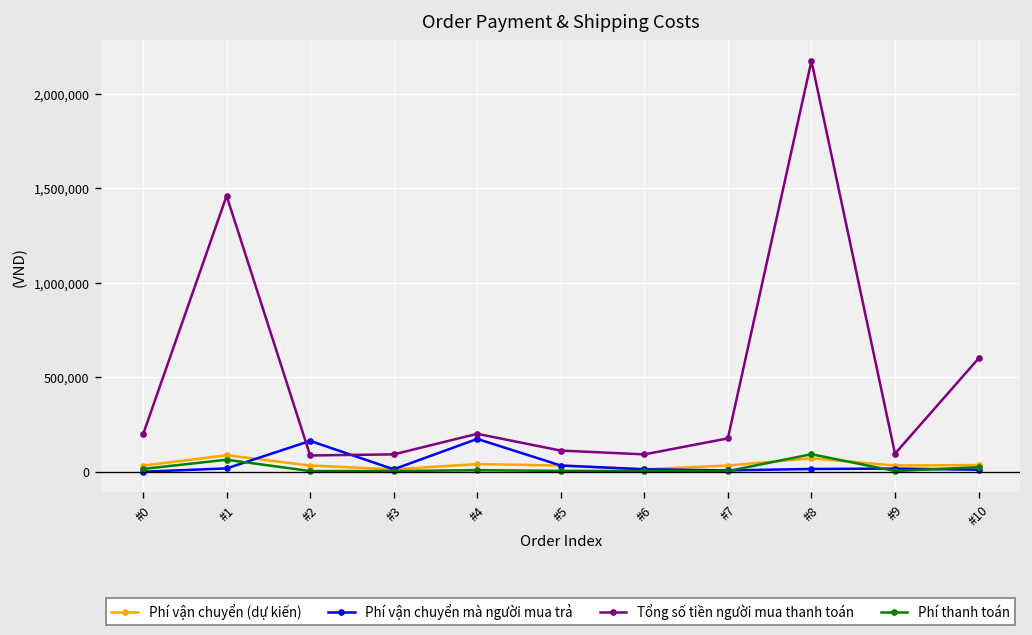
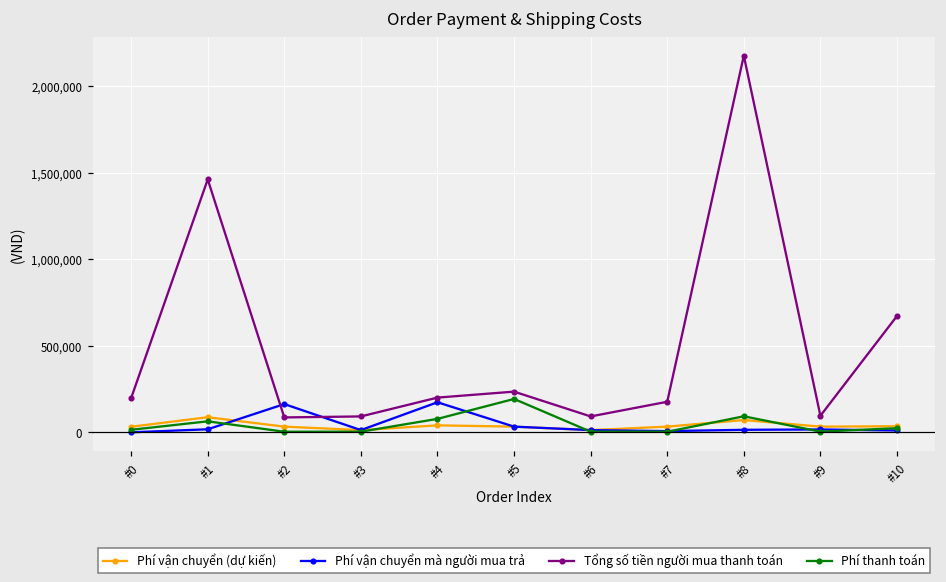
  {
    "Phí vận chuyển (dự kiến)": {
      "#0": "30,000",
      "#1": "90,000",
      "#2": "30,000",
      "#4": "40,000",
      "#7": "30,000",
      "#8": "70,000",
      "#9": "30,000"
    },
    "Phí vận chuyển mà người mua trả": {
      "#1": "20,000",
      "#2": "160,000",
      "#4": "170,000",
      "#8": "10,000"
    },
    "Tổng số tiền người mua thanh toán": {
      "#0": "200,000",
      "#1": "1,460,000",
      "#2": "90,000",
      "#3": "90,000",
      "#4": "200,000",
-     "#5": "110,000",
+     "#5": "240,000",
      "#6": "90,000",
      "#7": "180,000",
      "#8": "2,180,000",
      "#9": "100,000",
-     "#10": "600,000"
+     "#10": "670,000"
    },
    "Phí thanh toán": {
      "#1": "60,000",
      "#2": "0",
-     "#4": "10,000",
-     "#5": "0",
+     "#4": "80,000",
+     "#5": "190,000",
      "#8": "90,000"
    }
  }
